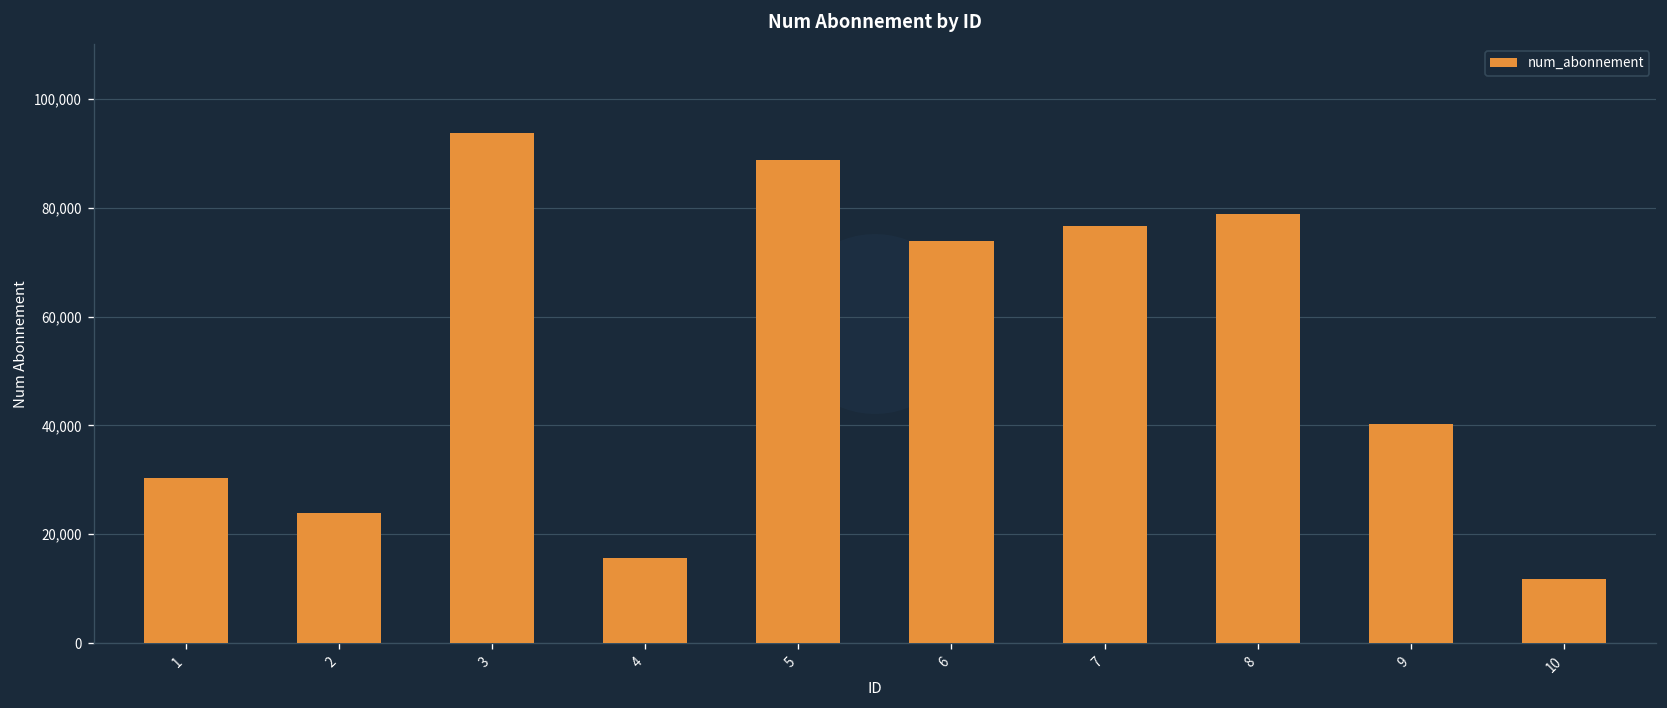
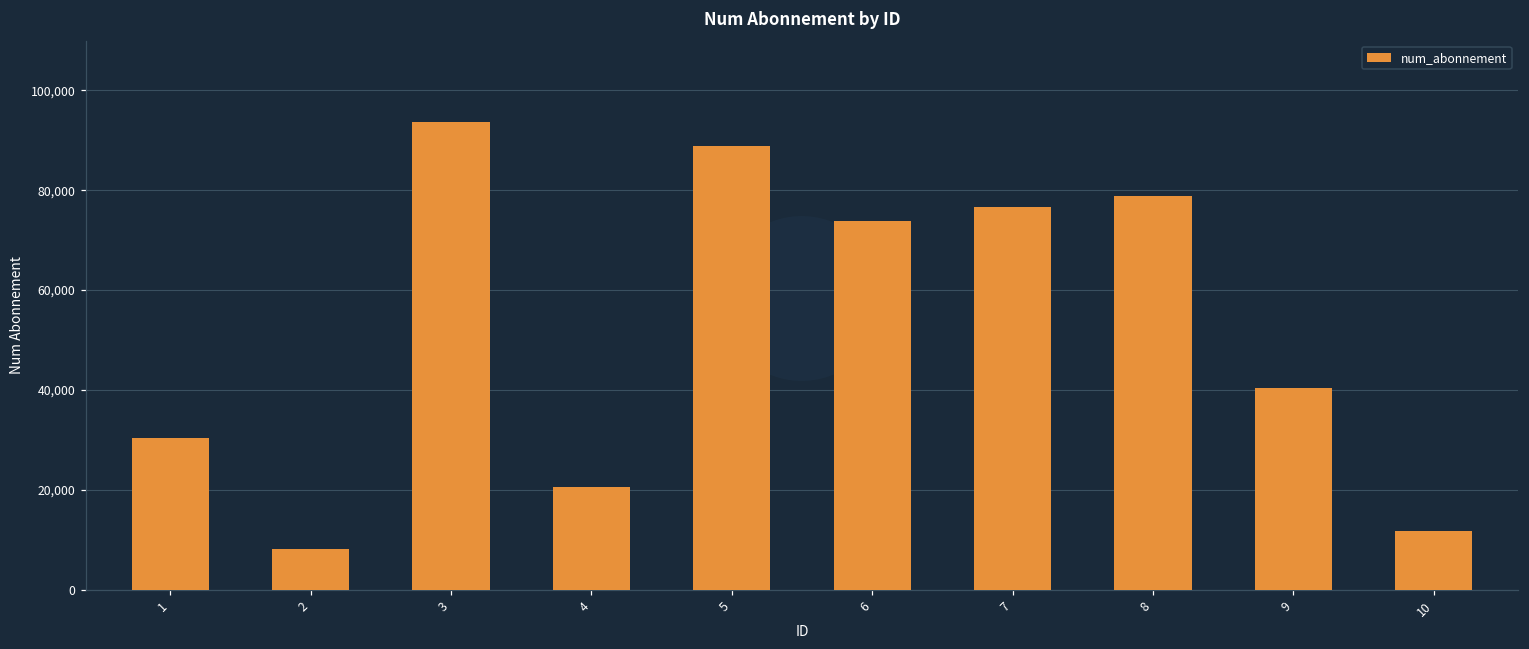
  {
    "1": "30,000",
-   "2": "24,000",
+   "2": "8,000",
    "3": "94,000",
-   "4": "16,000",
+   "4": "21,000",
    "5": "89,000",
    "6": "74,000",
    "7": "77,000",
    "8": "79,000",
    "9": "40,000",
    "10": "12,000"
  }
